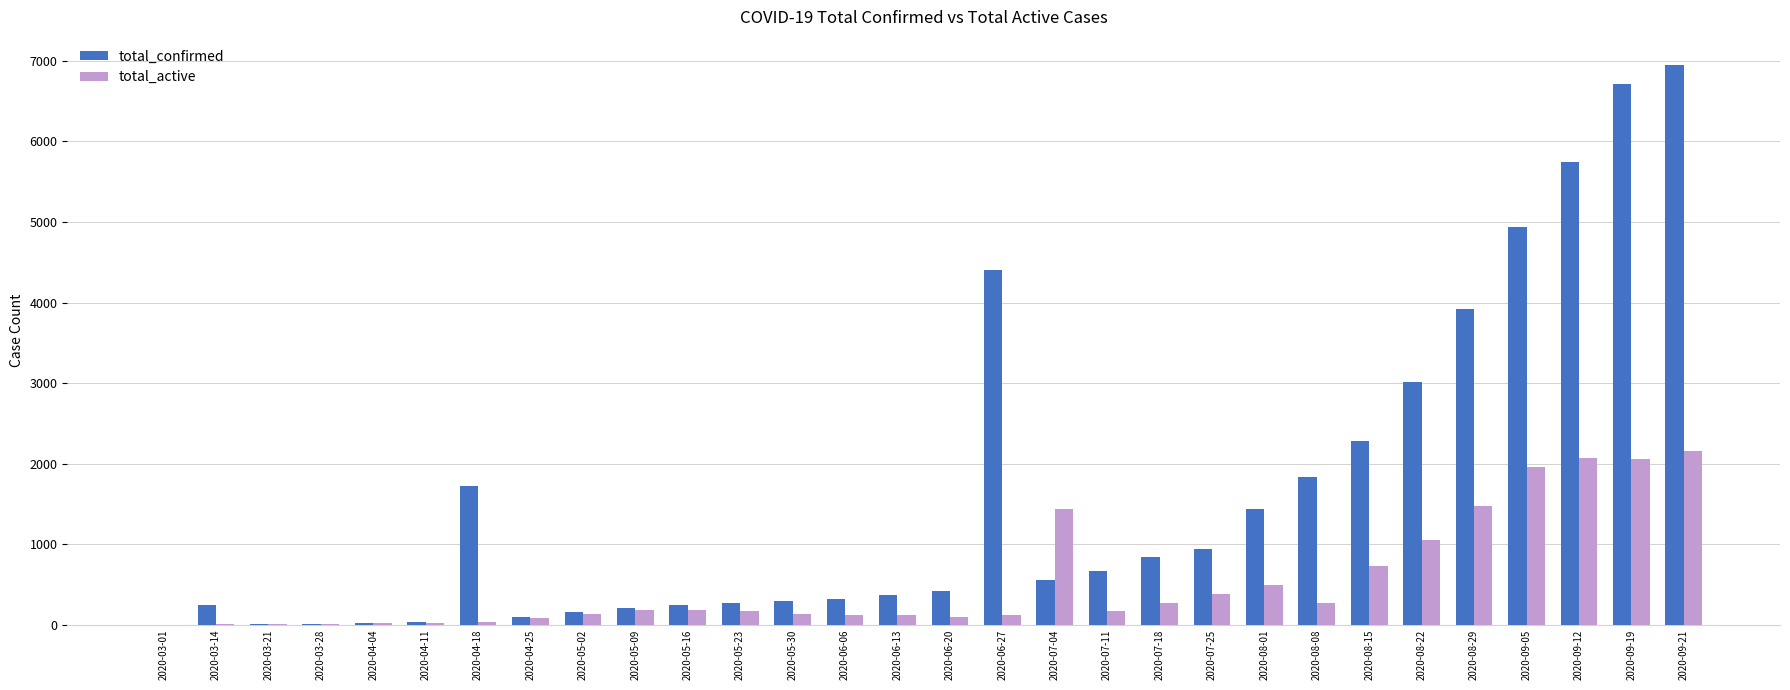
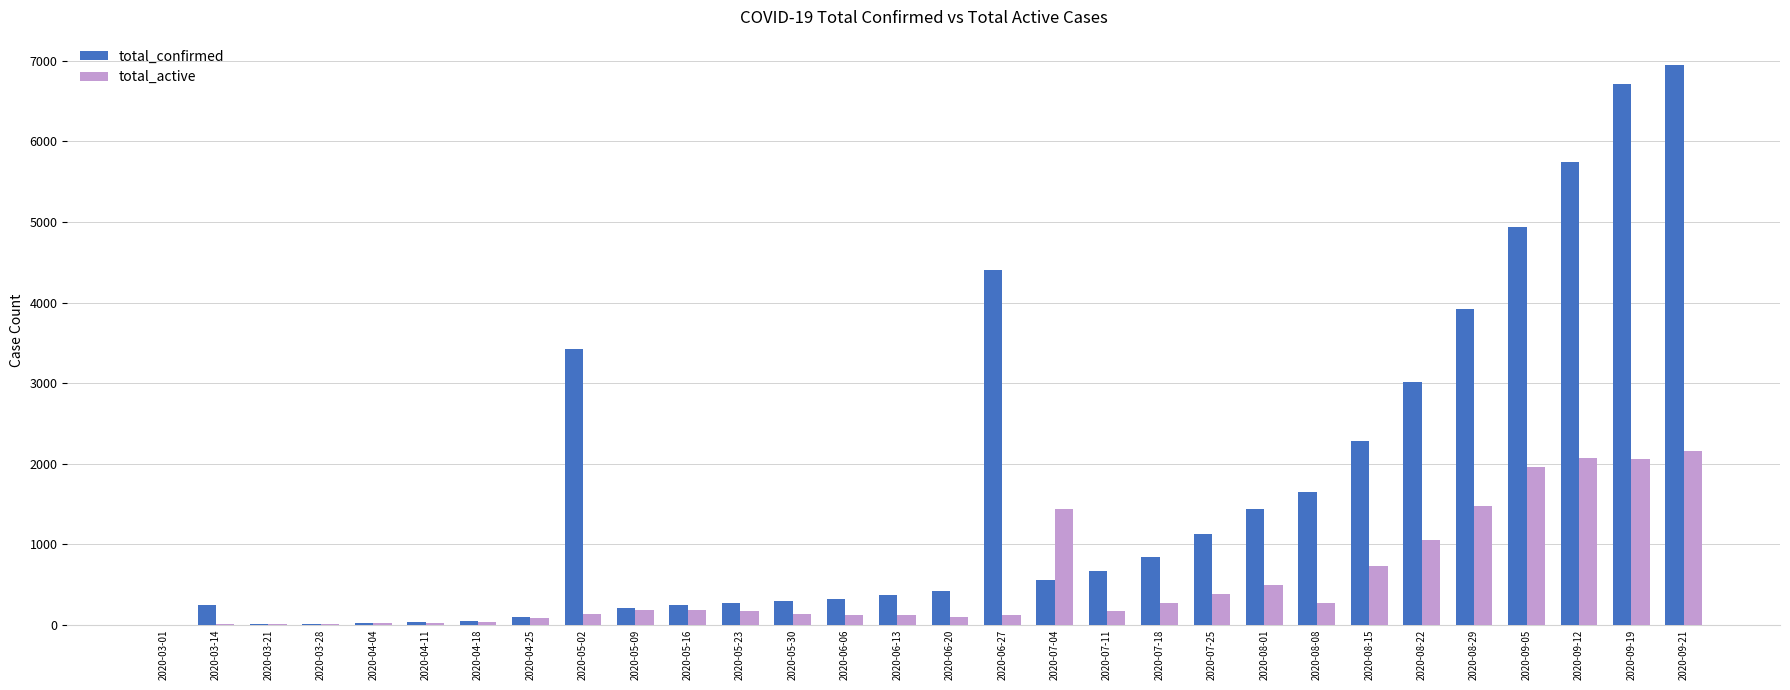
  {
    "total_confirmed": {
      "2020-03-01": 0,
      "2020-03-14": 200,
      "2020-04-11": 0,
-     "2020-04-18": 1700,
+     "2020-04-18": 100,
      "2020-04-25": 100,
-     "2020-05-02": 200,
+     "2020-05-02": 3400,
      "2020-05-09": 200,
      "2020-05-16": 300,
      "2020-05-23": 300,
      "2020-05-30": 300,
      "2020-06-06": 300,
      "2020-06-13": 400,
      "2020-06-20": 400,
      "2020-06-27": 4400,
      "2020-07-04": 600,
      "2020-07-11": 700,
      "2020-07-18": 800,
-     "2020-07-25": 900,
+     "2020-07-25": 1100,
      "2020-08-01": 1400,
-     "2020-08-08": 1800,
+     "2020-08-08": 1600,
      "2020-08-15": 2300,
      "2020-08-22": 3000,
      "2020-08-29": 3900,
      "2020-09-05": 4900,
      "2020-09-12": 5700,
      "2020-09-19": 6700,
      "2020-09-21": 7000
    },
    "total_active": {
      "2020-03-01": 0,
      "2020-04-18": 0,
      "2020-04-25": 100,
      "2020-05-02": 100,
      "2020-05-09": 200,
      "2020-05-16": 200,
      "2020-05-23": 200,
      "2020-05-30": 100,
      "2020-06-06": 100,
      "2020-06-13": 100,
      "2020-06-20": 100,
      "2020-06-27": 100,
      "2020-07-04": 1400,
      "2020-07-11": 200,
      "2020-07-18": 300,
      "2020-07-25": 400,
      "2020-08-01": 500,
      "2020-08-08": 300,
      "2020-08-15": 700,
      "2020-08-22": 1100,
      "2020-08-29": 1500,
      "2020-09-05": 2000,
      "2020-09-12": 2100,
      "2020-09-19": 2100,
      "2020-09-21": 2200
    }
  }
